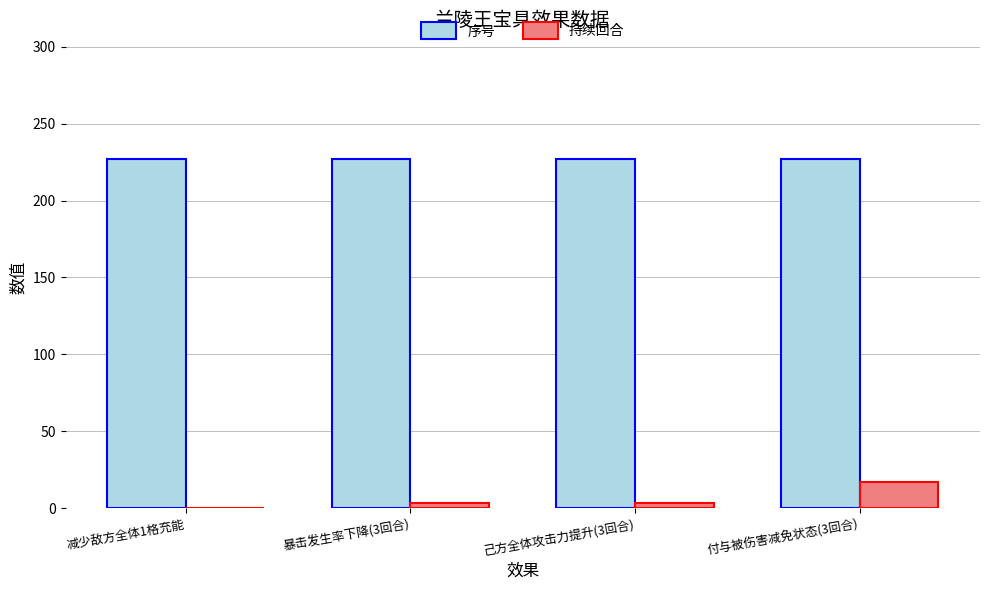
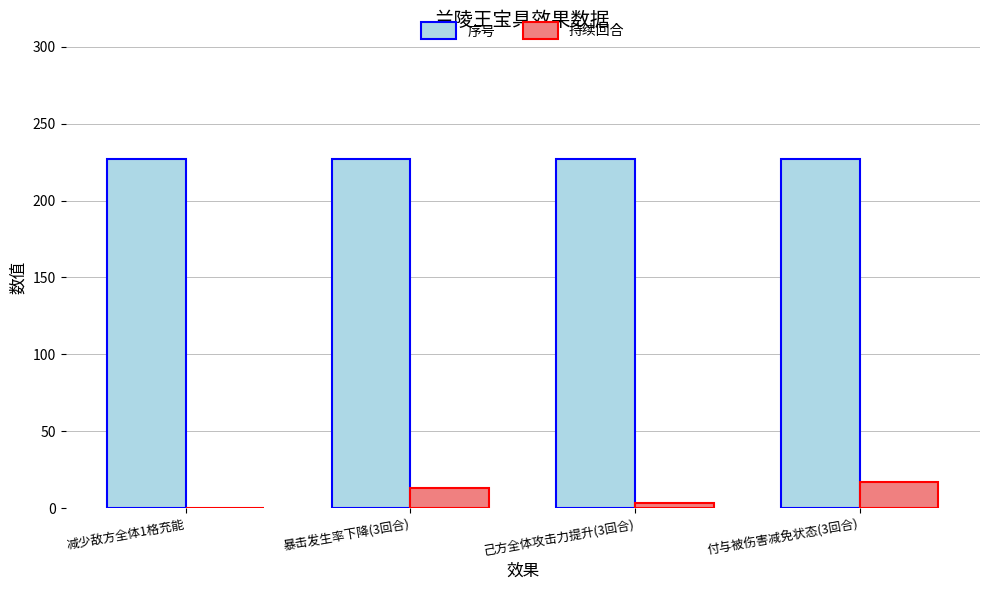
  {
    "序号": {
      "减少敌方全体1格充能": 227,
      "暴击发生率下降(3回合)": 227,
      "己方全体攻击力提升(3回合)": 227,
      "付与被伤害减免状态(3回合)": 227
    },
    "持续回合": {
      "减少敌方全体1格充能": 0,
-     "暴击发生率下降(3回合)": 3,
+     "暴击发生率下降(3回合)": 13,
      "己方全体攻击力提升(3回合)": 3,
      "付与被伤害减免状态(3回合)": 17
    }
  }
